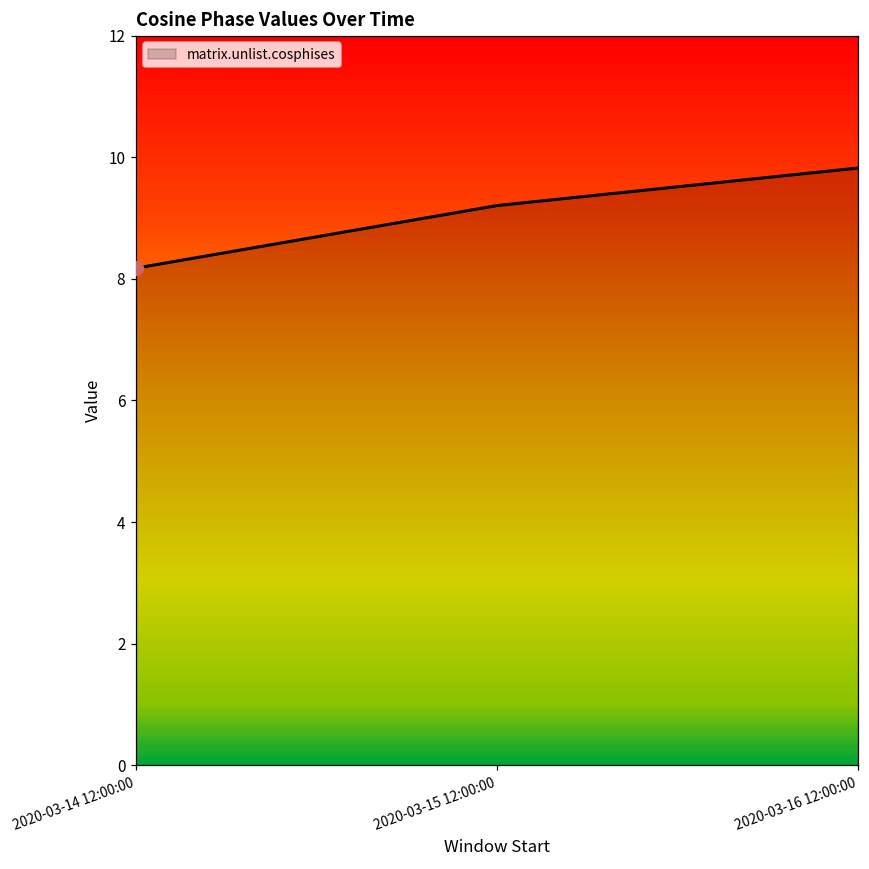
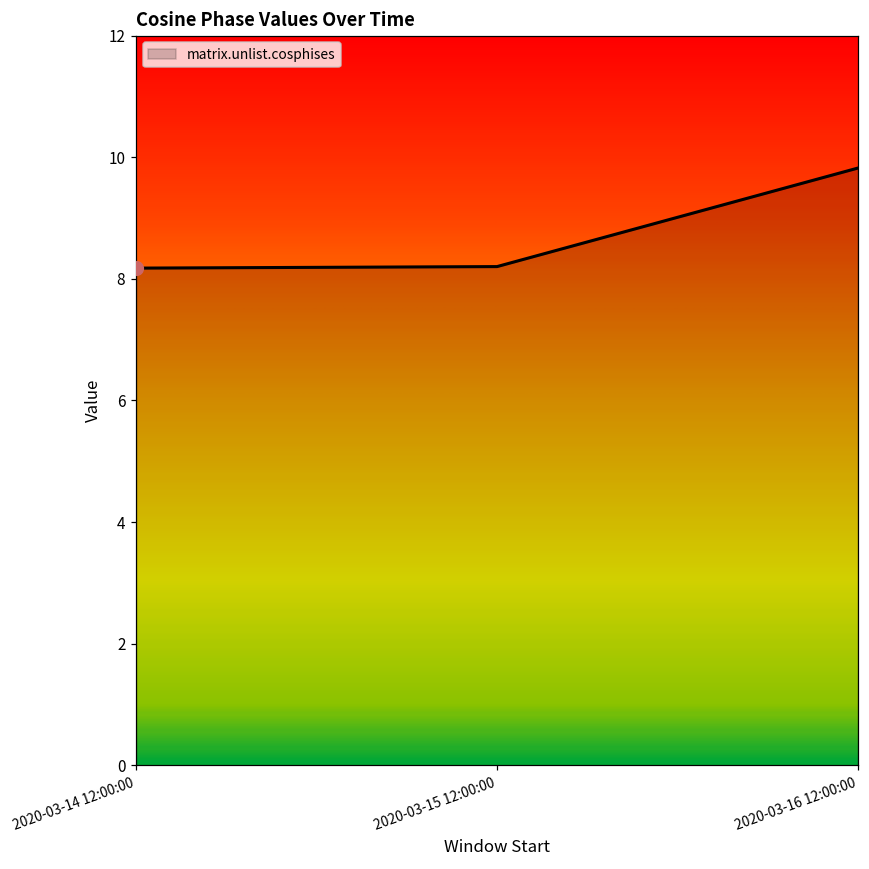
  {
    "matrix.unlist.cosphises": {
-     "2020-03-15 12:00:00": 9.2,
+     "2020-03-15 12:00:00": 8.2,
      "2020-03-16 12:00:00": 9.8
    }
  }
